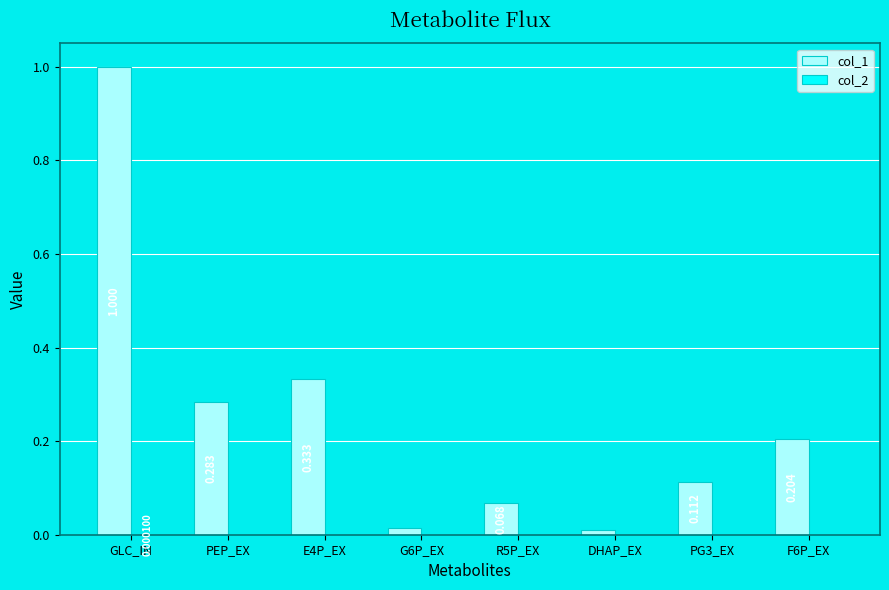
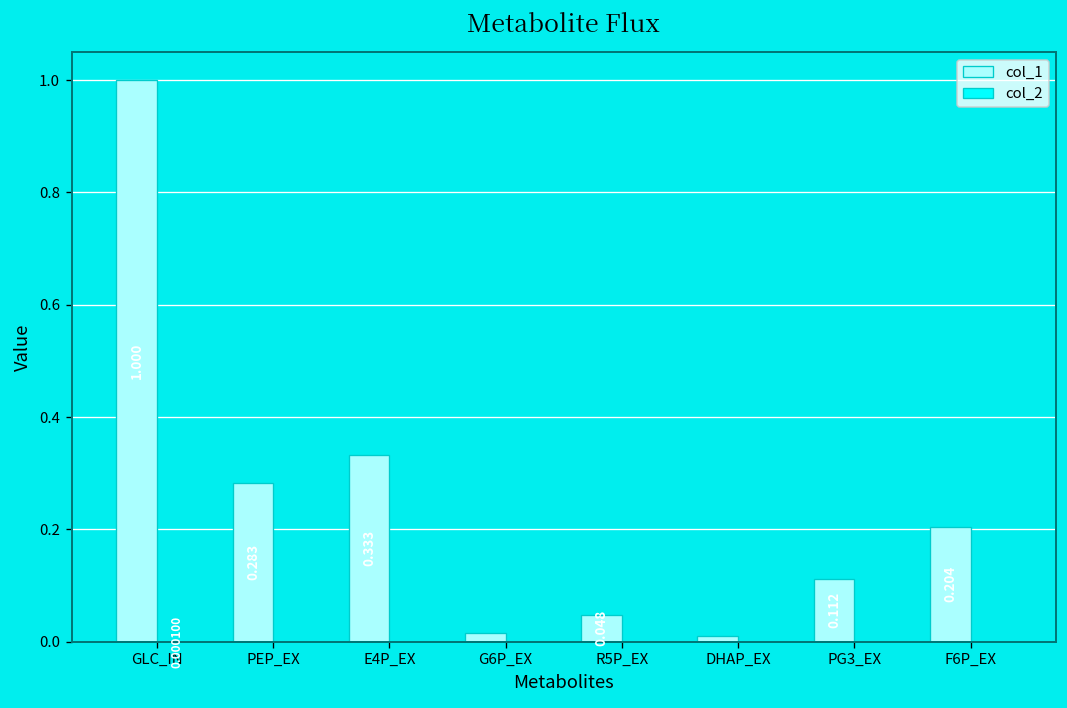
  {
    "col_1": {
      "GLC_IN": 1.000,
      "PEP_EX": 0.283,
      "E4P_EX": 0.333,
-     "R5P_EX": 0.068,
+     "R5P_EX": 0.048,
      "PG3_EX": 0.112,
      "F6P_EX": 0.204
    },
    "col_2": {
      "GLC_IN": 0.000100
    }
  }
